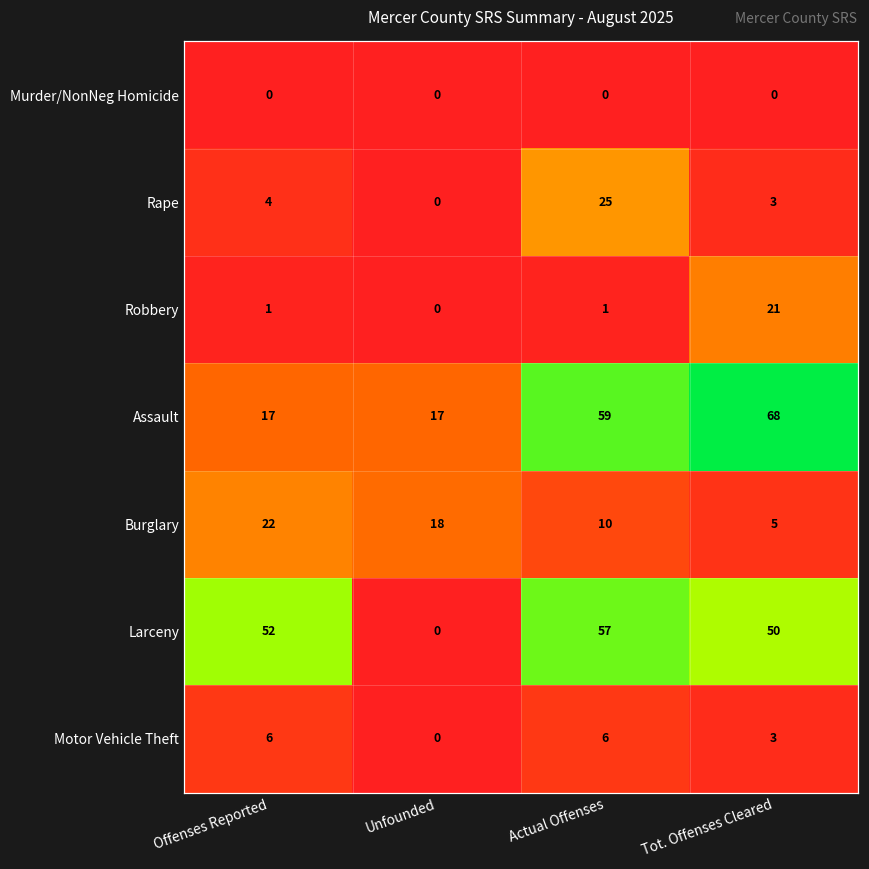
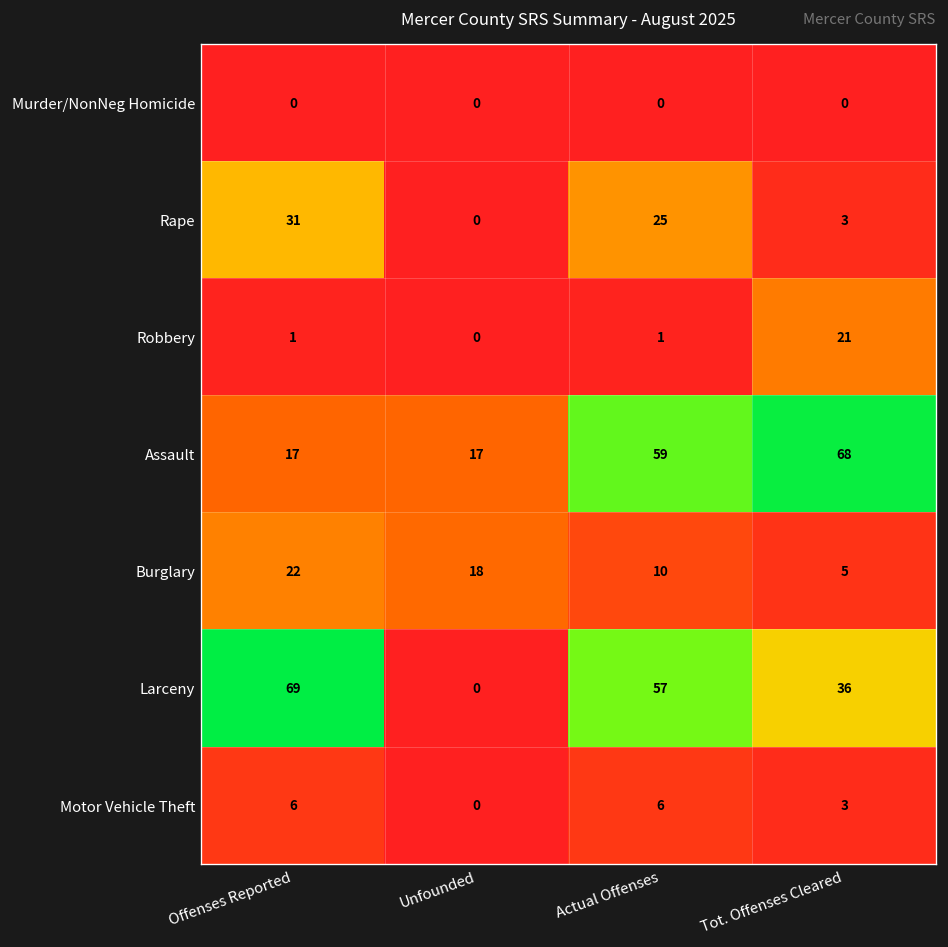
  {
    "Murder/NonNeg Homicide": {
      "Offenses Reported": 0,
      "Unfounded": 0,
      "Actual Offenses": 0,
      "Tot. Offenses Cleared": 0
    },
    "Rape": {
-     "Offenses Reported": 4,
+     "Offenses Reported": 31,
      "Unfounded": 0,
      "Actual Offenses": 25,
      "Tot. Offenses Cleared": 3
    },
    "Robbery": {
      "Offenses Reported": 1,
      "Unfounded": 0,
      "Actual Offenses": 1,
      "Tot. Offenses Cleared": 21
    },
    "Assault": {
      "Offenses Reported": 17,
      "Unfounded": 17,
      "Actual Offenses": 59,
      "Tot. Offenses Cleared": 68
    },
    "Burglary": {
      "Offenses Reported": 22,
      "Unfounded": 18,
      "Actual Offenses": 10,
      "Tot. Offenses Cleared": 5
    },
    "Larceny": {
-     "Offenses Reported": 52,
+     "Offenses Reported": 69,
      "Unfounded": 0,
      "Actual Offenses": 57,
-     "Tot. Offenses Cleared": 50
+     "Tot. Offenses Cleared": 36
    },
    "Motor Vehicle Theft": {
      "Offenses Reported": 6,
      "Unfounded": 0,
      "Actual Offenses": 6,
      "Tot. Offenses Cleared": 3
    }
  }
